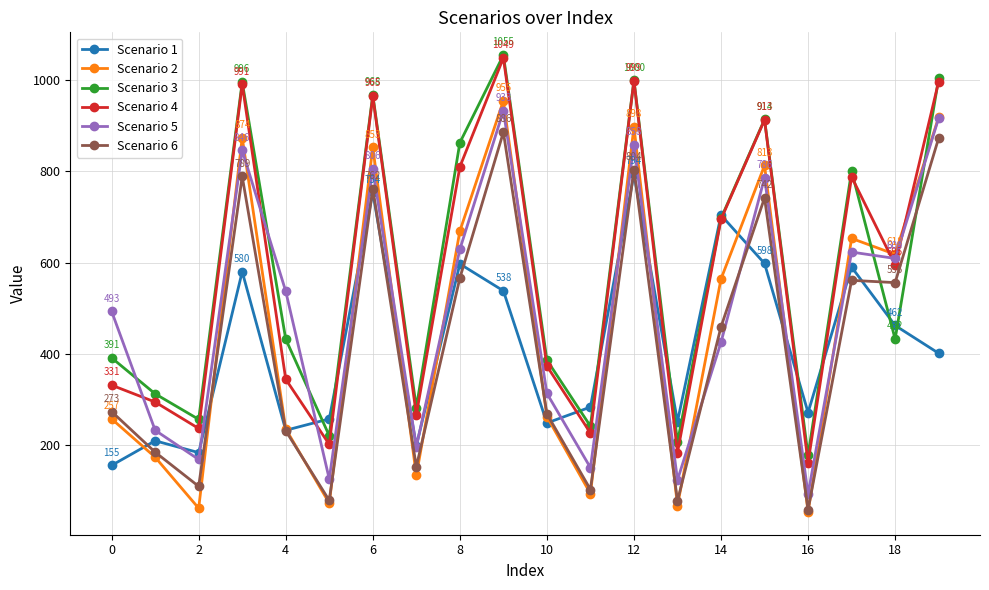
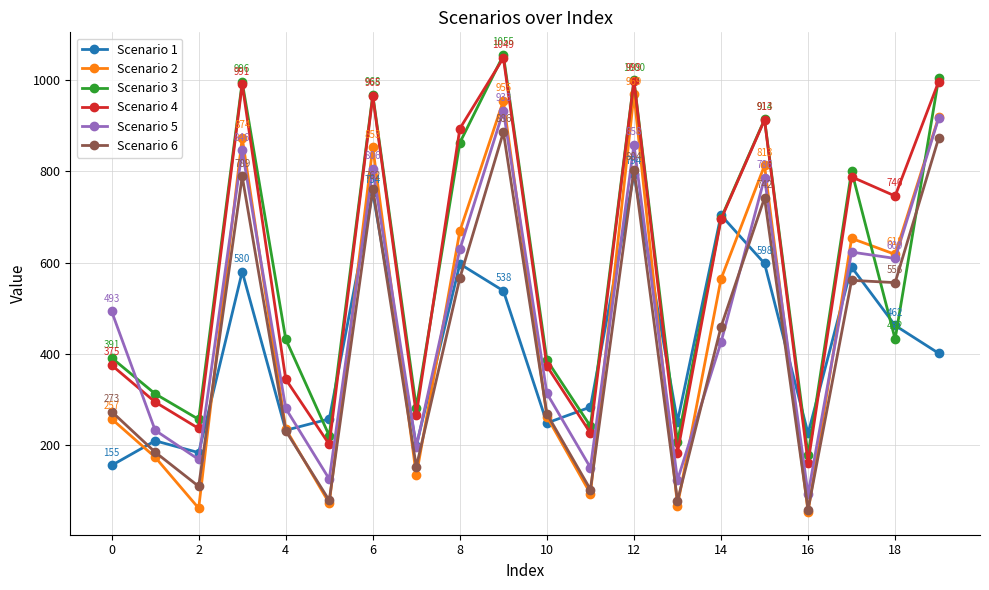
  {
    "Scenario 1": {
      "2": 180,
      "8": 600,
      "10": 250,
      "14": 700,
-     "16": 270
+     "16": 230
    },
    "Scenario 2": {
      "6": 853,
-     "12": 898
+     "12": 969
    },
    "Scenario 3": {
      "2": 260,
      "4": 430,
      "8": 860,
      "10": 390,
      "16": 180
    },
    "Scenario 4": {
-     "0": 331,
-     "8": 810,
-     "18": 595
+     "0": 375,
+     "8": 890,
+     "18": 746
    },
    "Scenario 5": {
      "2": 170,
-     "4": 540,
+     "4": 280,
      "8": 630,
      "10": 310,
      "14": 430,
      "16": 90
    },
    "Scenario 6": {
      "18": 556
    }
  }
